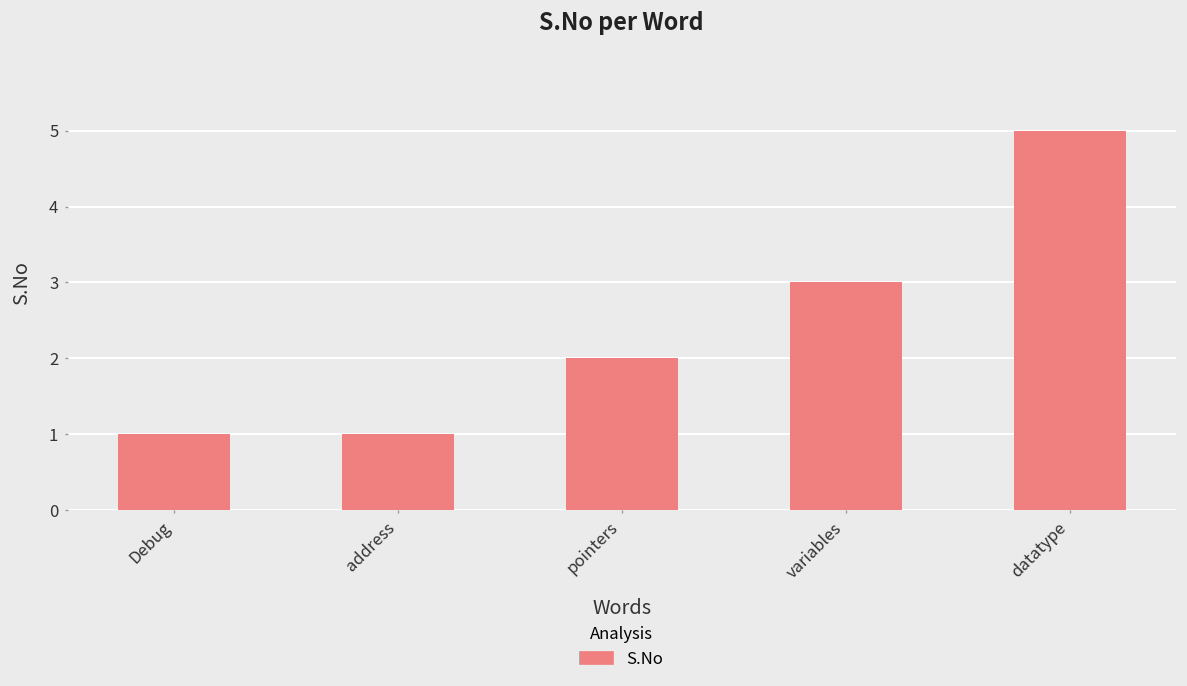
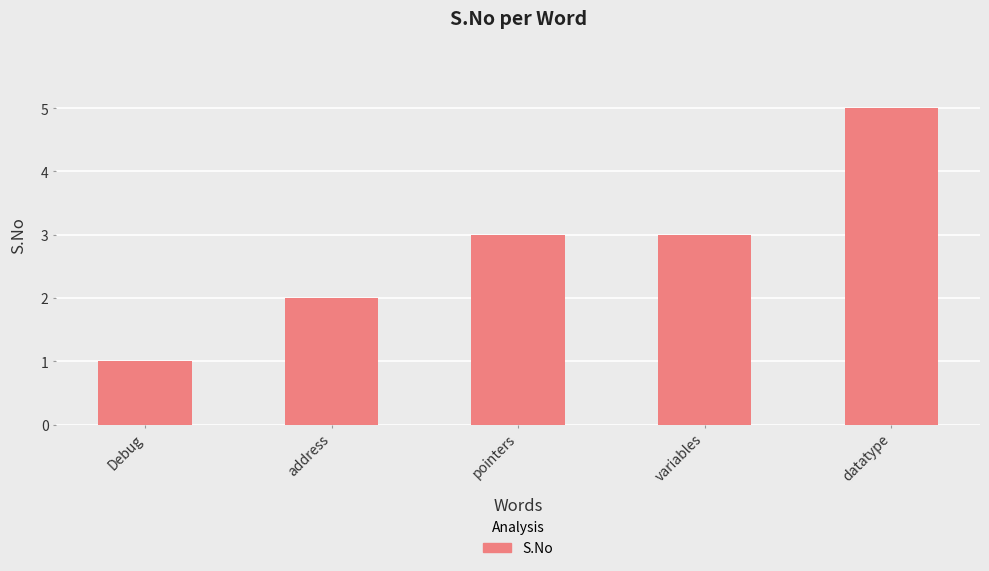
  {
    "Debug": 1,
-   "address": 1,
-   "pointers": 2,
+   "address": 2,
+   "pointers": 3,
    "variables": 3,
    "datatype": 5
  }
